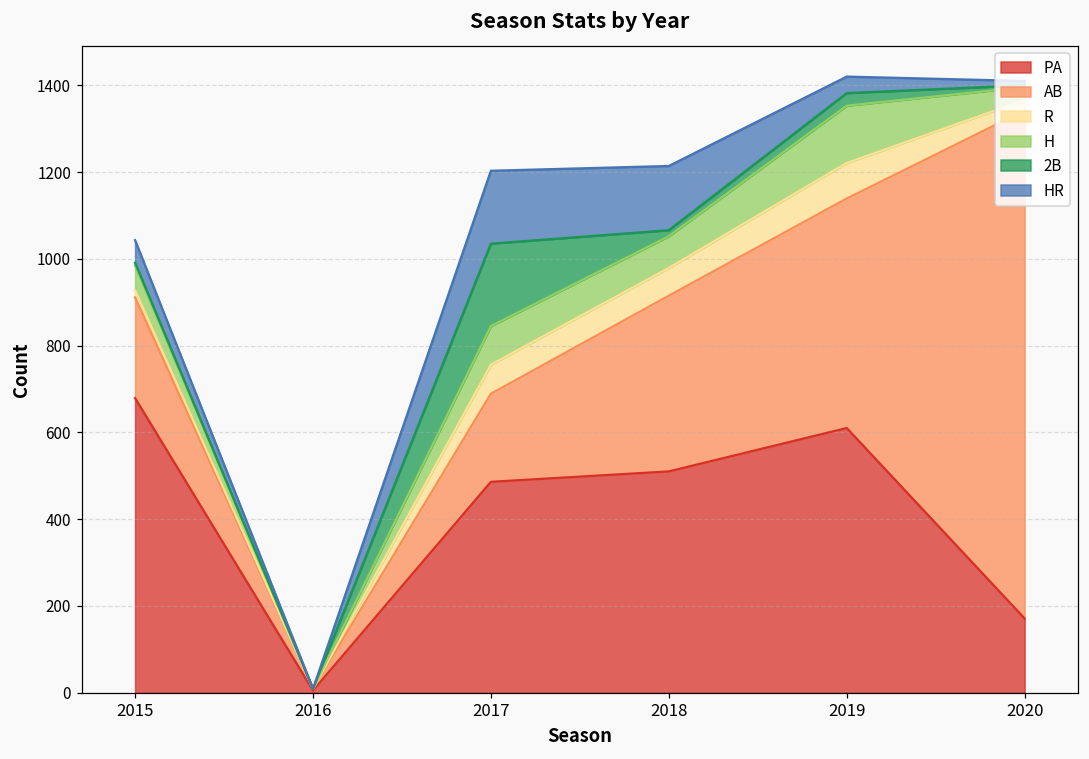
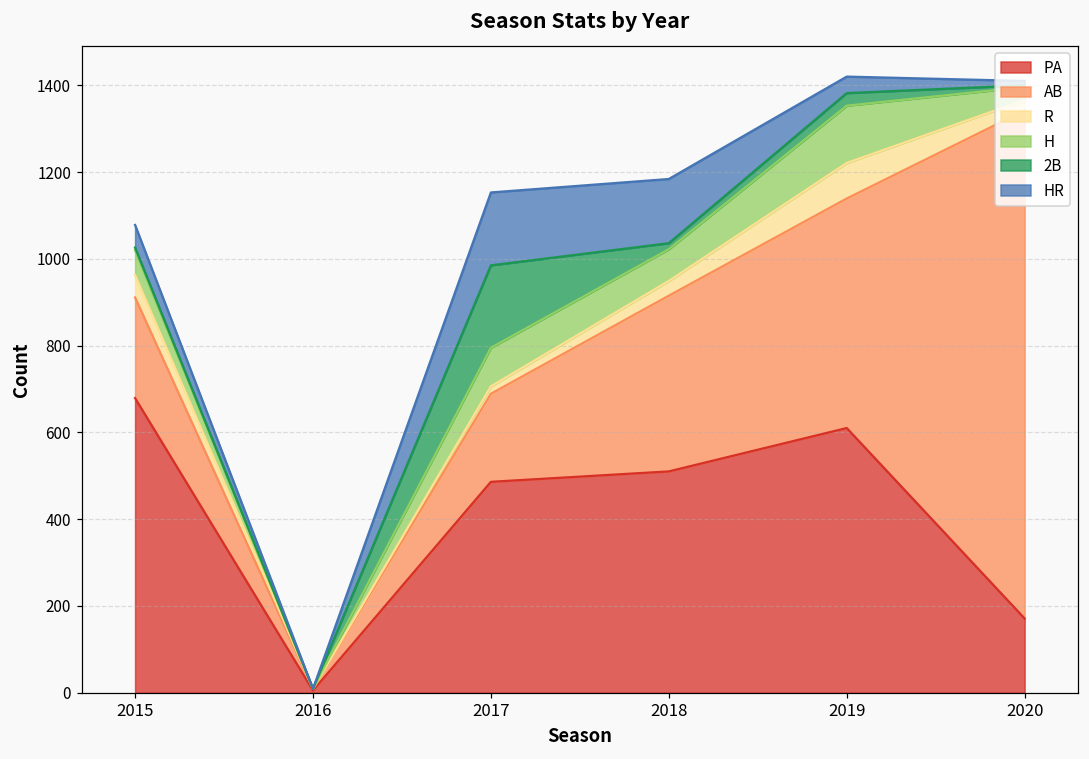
  {
    "PA": {
      "2015": 680,
      "2017": 490,
      "2018": 510,
      "2019": 610,
      "2020": 170
    },
    "AB": {
      "2015": 230,
      "2017": 200,
      "2018": 410,
      "2019": 530
    },
    "R": {
-     "2015": 20,
-     "2017": 70,
-     "2018": 60,
+     "2015": 50,
+     "2017": 20,
+     "2018": 30,
      "2019": 80
    },
    "H": {
      "2017": 90,
      "2018": 70,
      "2019": 130
    },
    "2B": {
      "2017": 190,
      "2018": 10,
      "2019": 30
    },
    "HR": {
      "2015": 50,
      "2017": 170,
      "2018": 150,
      "2019": 40
    }
  }
